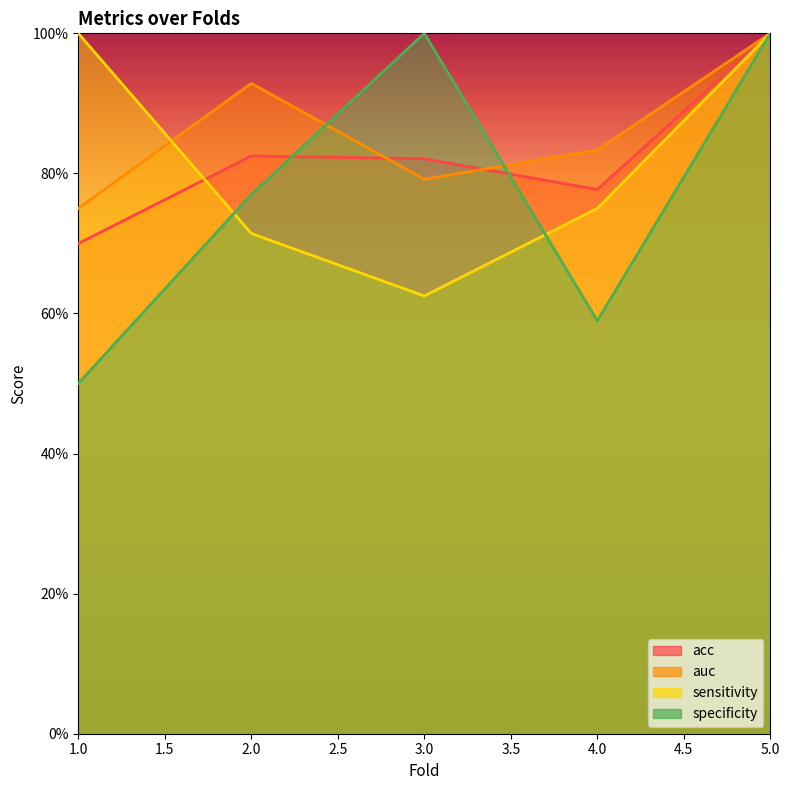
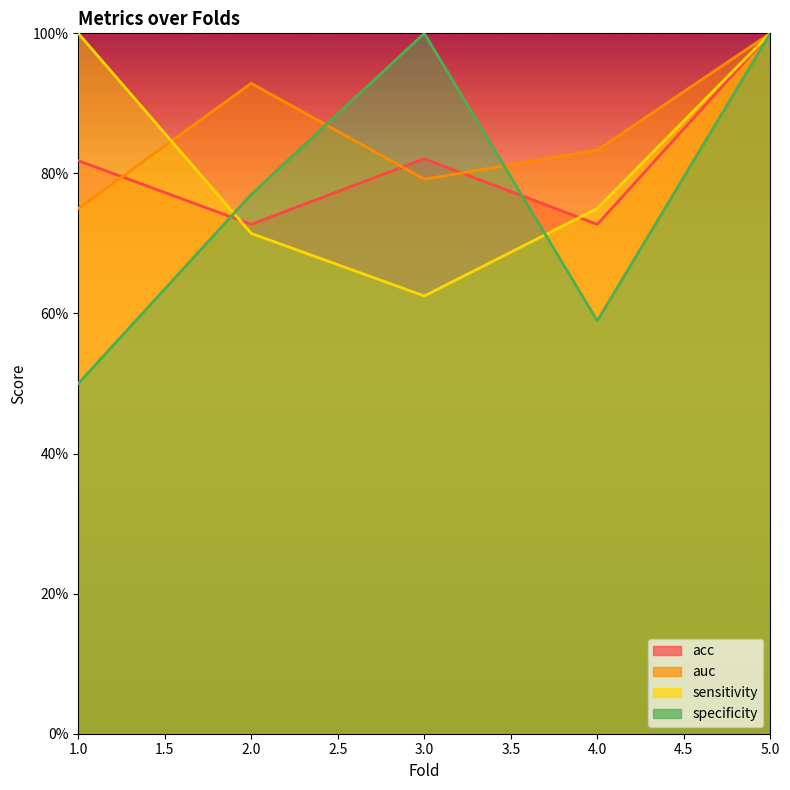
  {
    "acc": {
-     "1.0": "70%",
-     "2.0": "82%",
+     "1.0": "82%",
+     "2.0": "73%",
      "3.0": "82%",
-     "4.0": "78%"
+     "4.0": "73%"
    },
    "specificity": {
      "1.0": "50%",
      "2.0": "77%",
      "3.0": "100%",
      "4.0": "59%"
    }
  }
